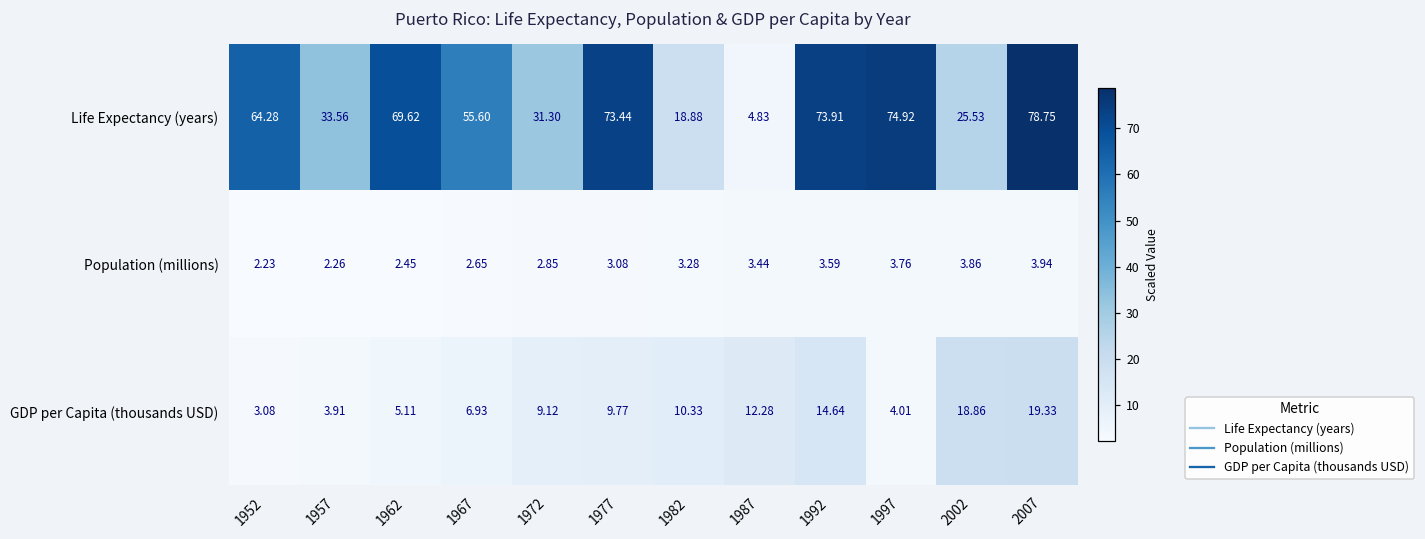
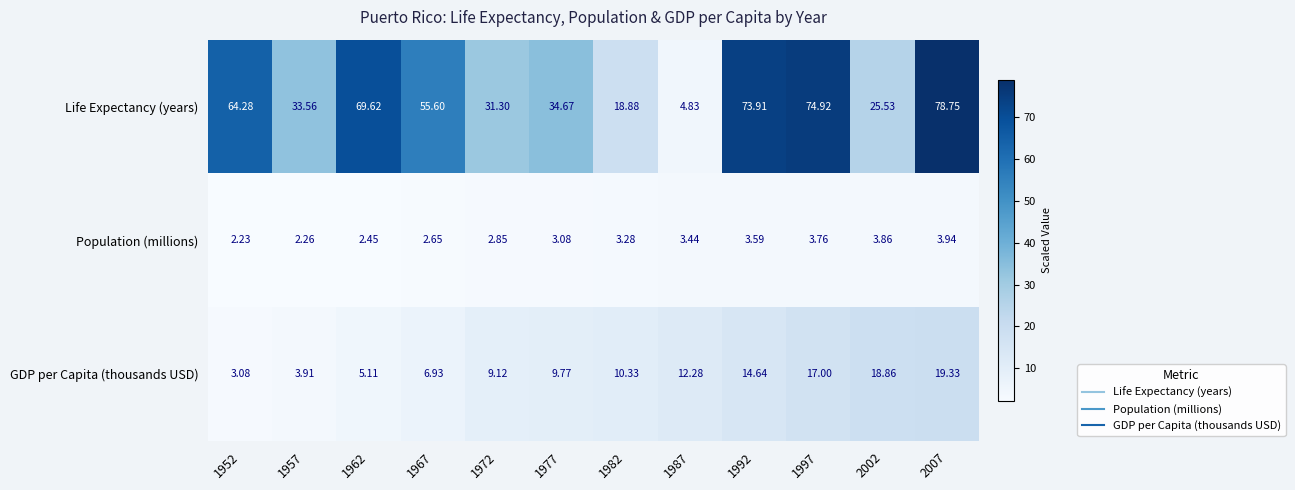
  {
    "Life Expectancy (years)": {
      "1952": 64.28,
      "1957": 33.56,
      "1962": 69.62,
      "1967": 55.60,
      "1972": 31.30,
-     "1977": 73.44,
+     "1977": 34.67,
      "1982": 18.88,
      "1987": 4.83,
      "1992": 73.91,
      "1997": 74.92,
      "2002": 25.53,
      "2007": 78.75
    },
    "Population (millions)": {
      "1952": 2.23,
      "1957": 2.26,
      "1962": 2.45,
      "1967": 2.65,
      "1972": 2.85,
      "1977": 3.08,
      "1982": 3.28,
      "1987": 3.44,
      "1992": 3.59,
      "1997": 3.76,
      "2002": 3.86,
      "2007": 3.94
    },
    "GDP per Capita (thousands USD)": {
      "1952": 3.08,
      "1957": 3.91,
      "1962": 5.11,
      "1967": 6.93,
      "1972": 9.12,
      "1977": 9.77,
      "1982": 10.33,
      "1987": 12.28,
      "1992": 14.64,
-     "1997": 4.01,
+     "1997": 17.00,
      "2002": 18.86,
      "2007": 19.33
    }
  }
